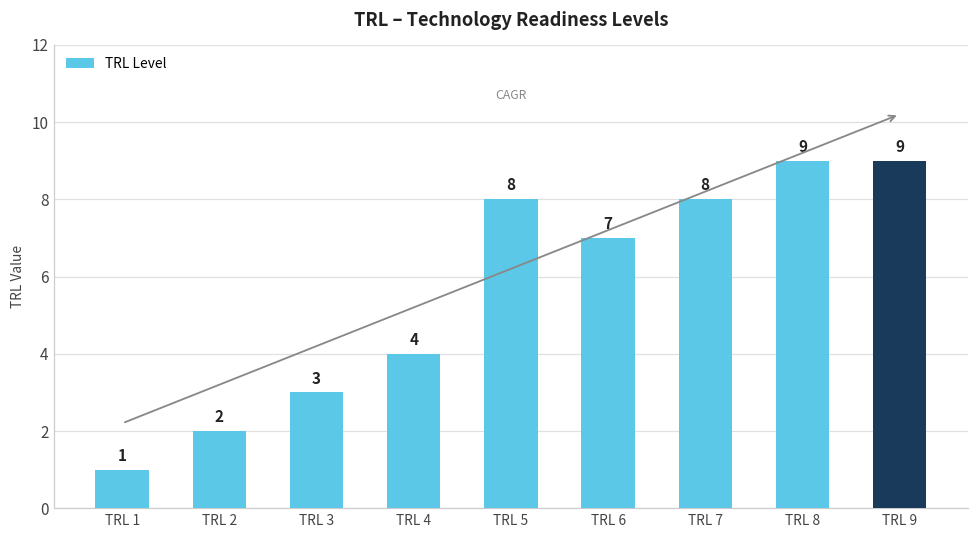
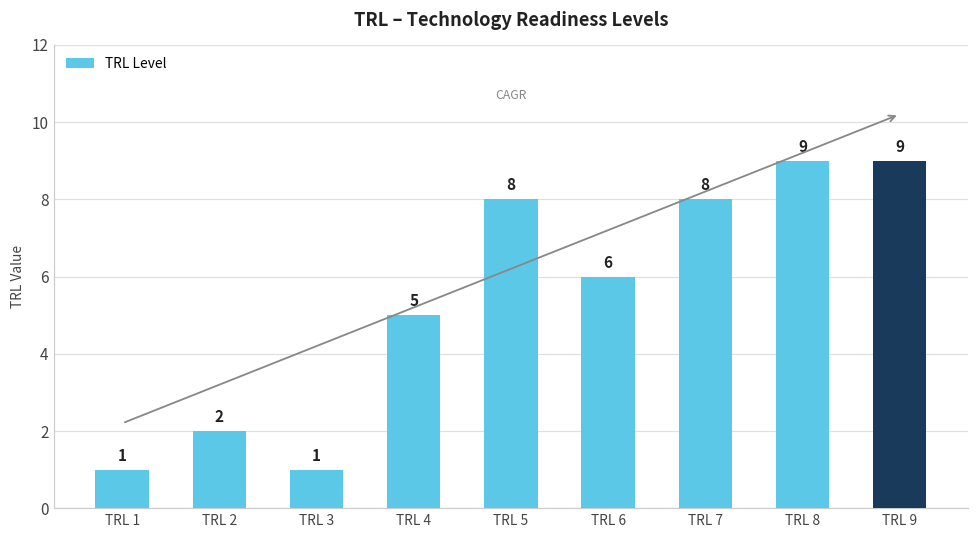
  {
    "TRL 1": 1,
    "TRL 2": 2,
-   "TRL 3": 3,
-   "TRL 4": 4,
+   "TRL 3": 1,
+   "TRL 4": 5,
    "TRL 5": 8,
-   "TRL 6": 7,
+   "TRL 6": 6,
    "TRL 7": 8,
    "TRL 8": 9,
    "TRL 9": 9
  }
